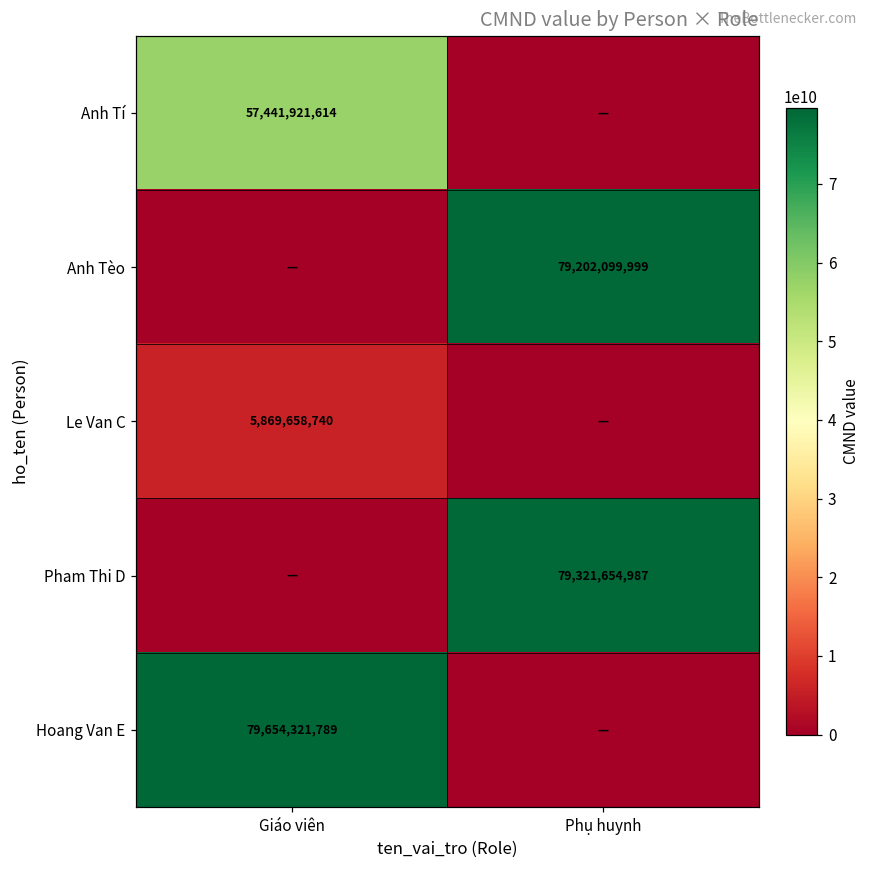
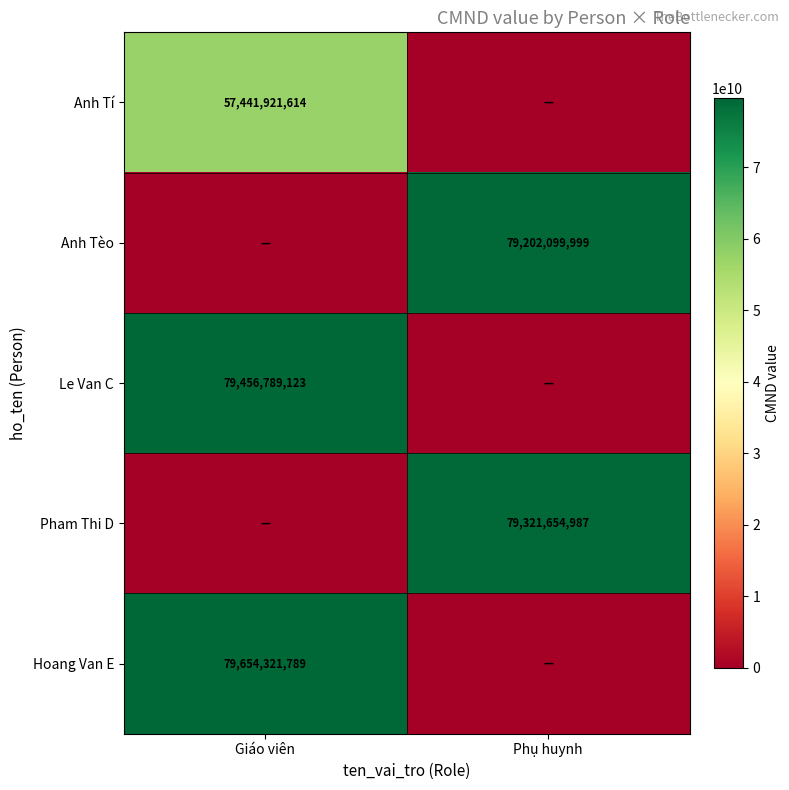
  {
    "Anh Tí": {
      "Giáo viên": "57,441,921,614"
    },
    "Anh Tèo": {
      "Phụ huynh": "79,202,099,999"
    },
    "Le Van C": {
-     "Giáo viên": "5,869,658,740"
+     "Giáo viên": "79,456,789,123"
    },
    "Pham Thi D": {
      "Phụ huynh": "79,321,654,987"
    },
    "Hoang Van E": {
      "Giáo viên": "79,654,321,789"
    }
  }
